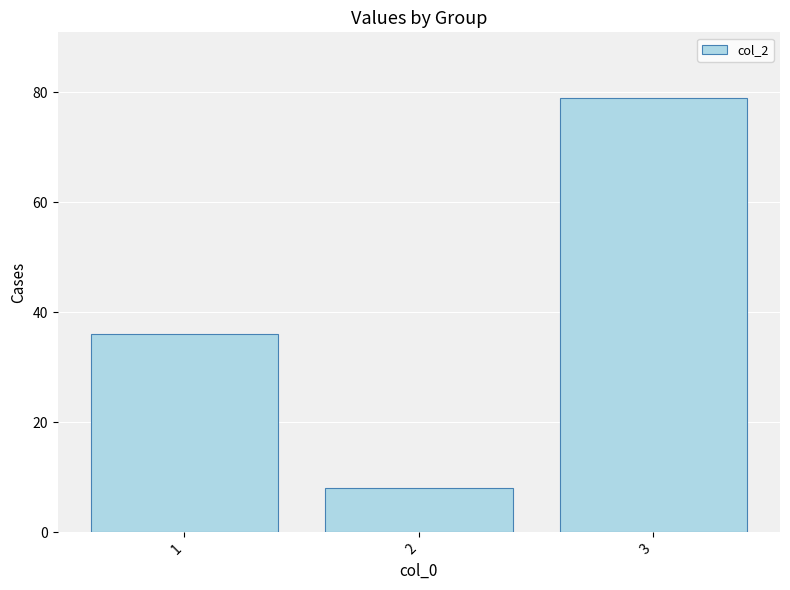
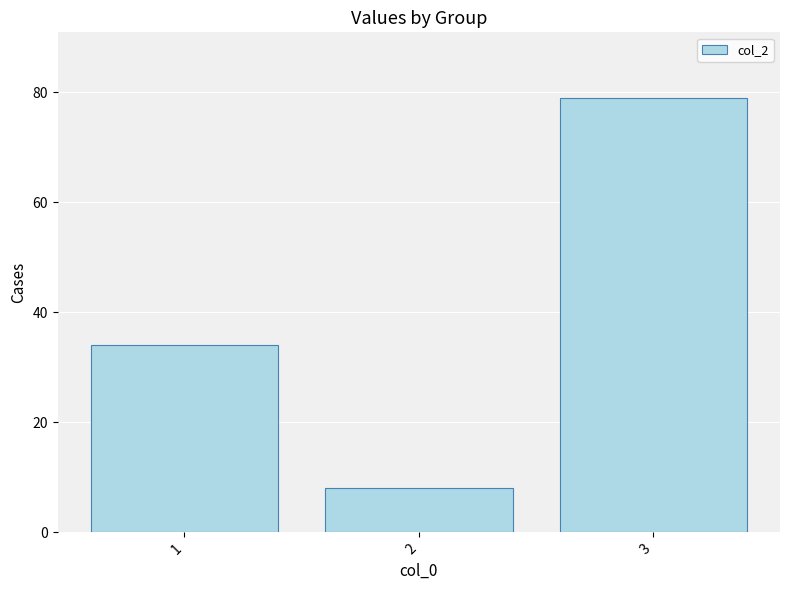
  {
-   "1": 36,
+   "1": 34,
    "2": 8,
    "3": 79
  }
